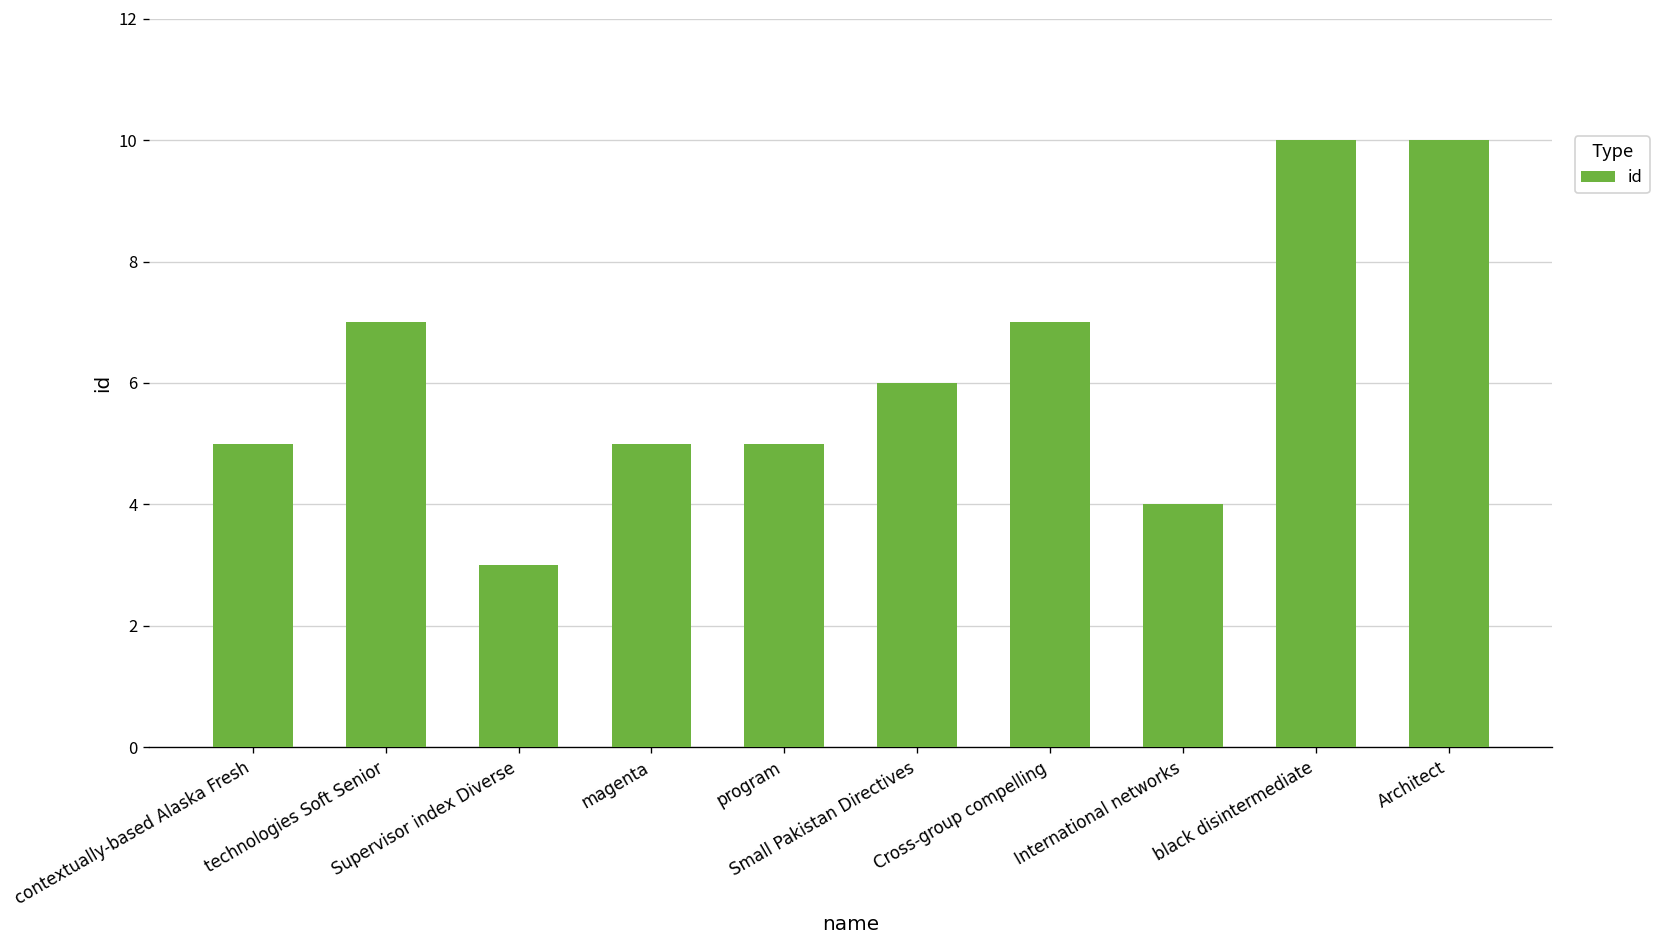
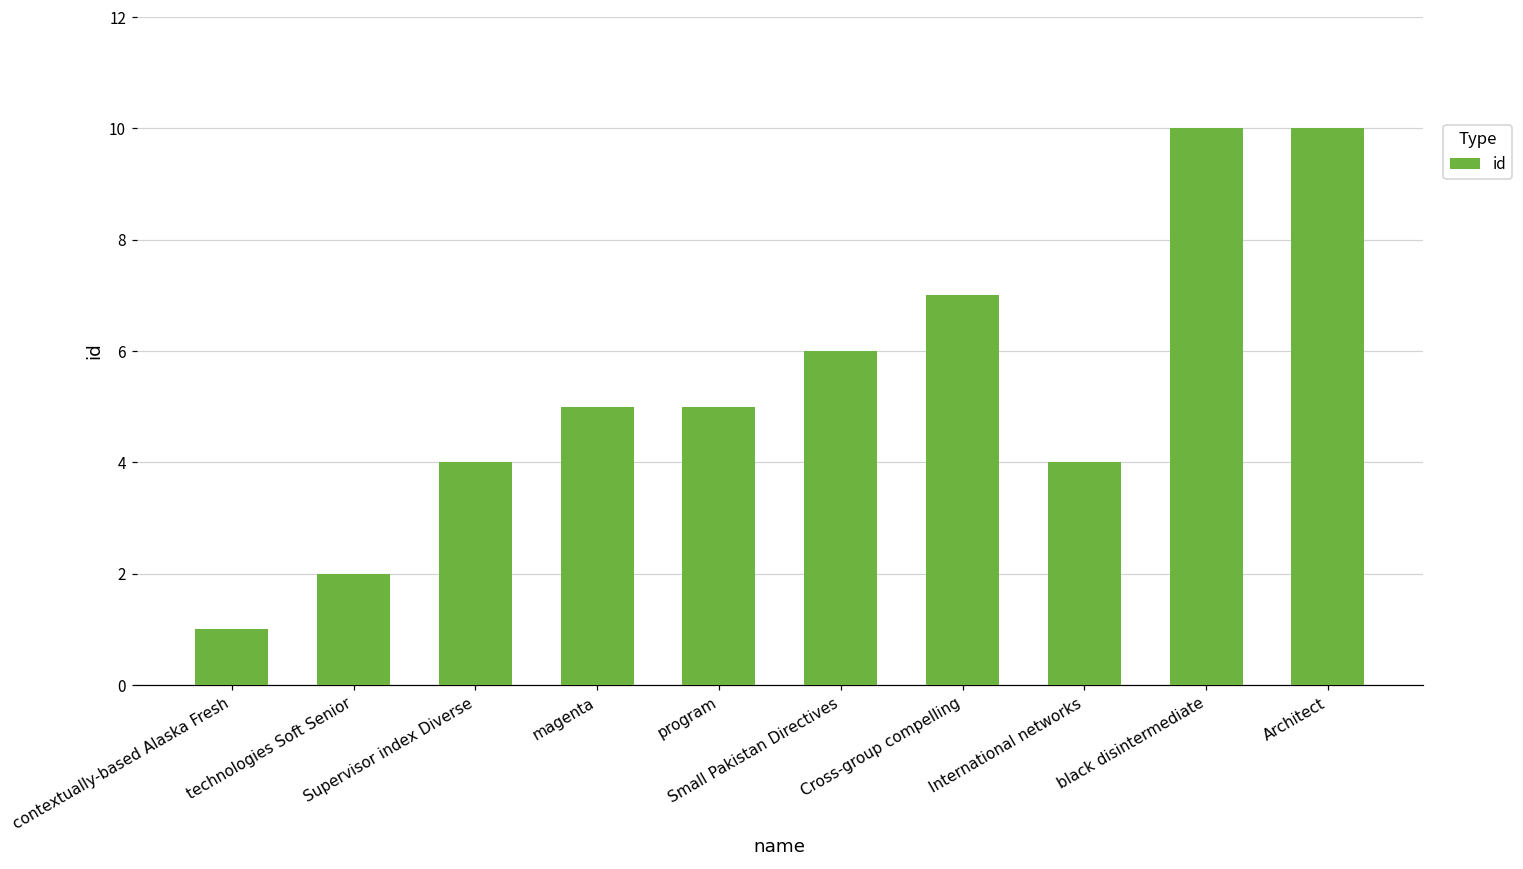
  {
-   "contextually-based Alaska Fresh": 5,
-   "technologies Soft Senior": 7,
-   "Supervisor index Diverse": 3,
+   "contextually-based Alaska Fresh": 1,
+   "technologies Soft Senior": 2,
+   "Supervisor index Diverse": 4,
    "magenta": 5,
    "program": 5,
    "Small Pakistan Directives": 6,
    "Cross-group compelling": 7,
    "International networks": 4,
    "black disintermediate": 10,
    "Architect": 10
  }
